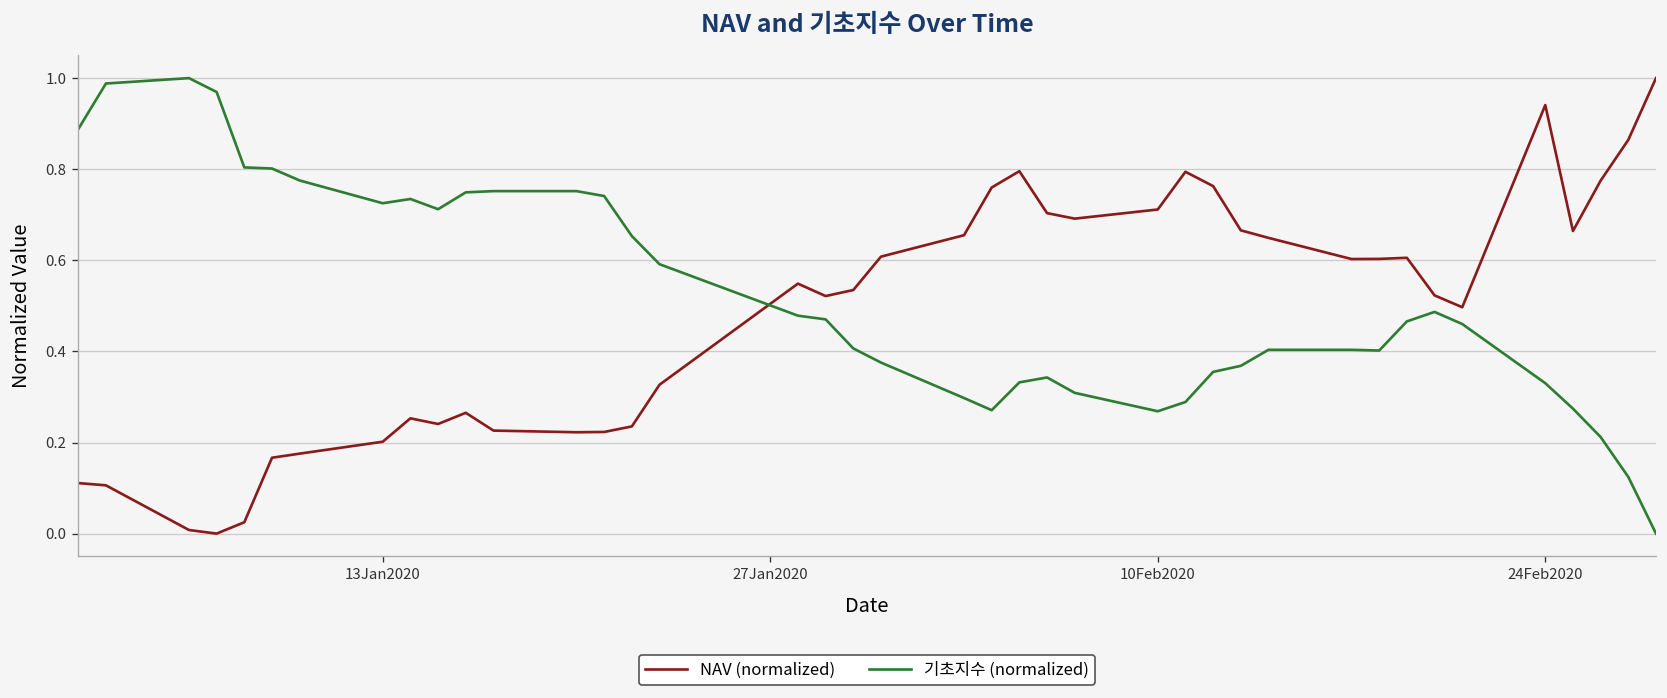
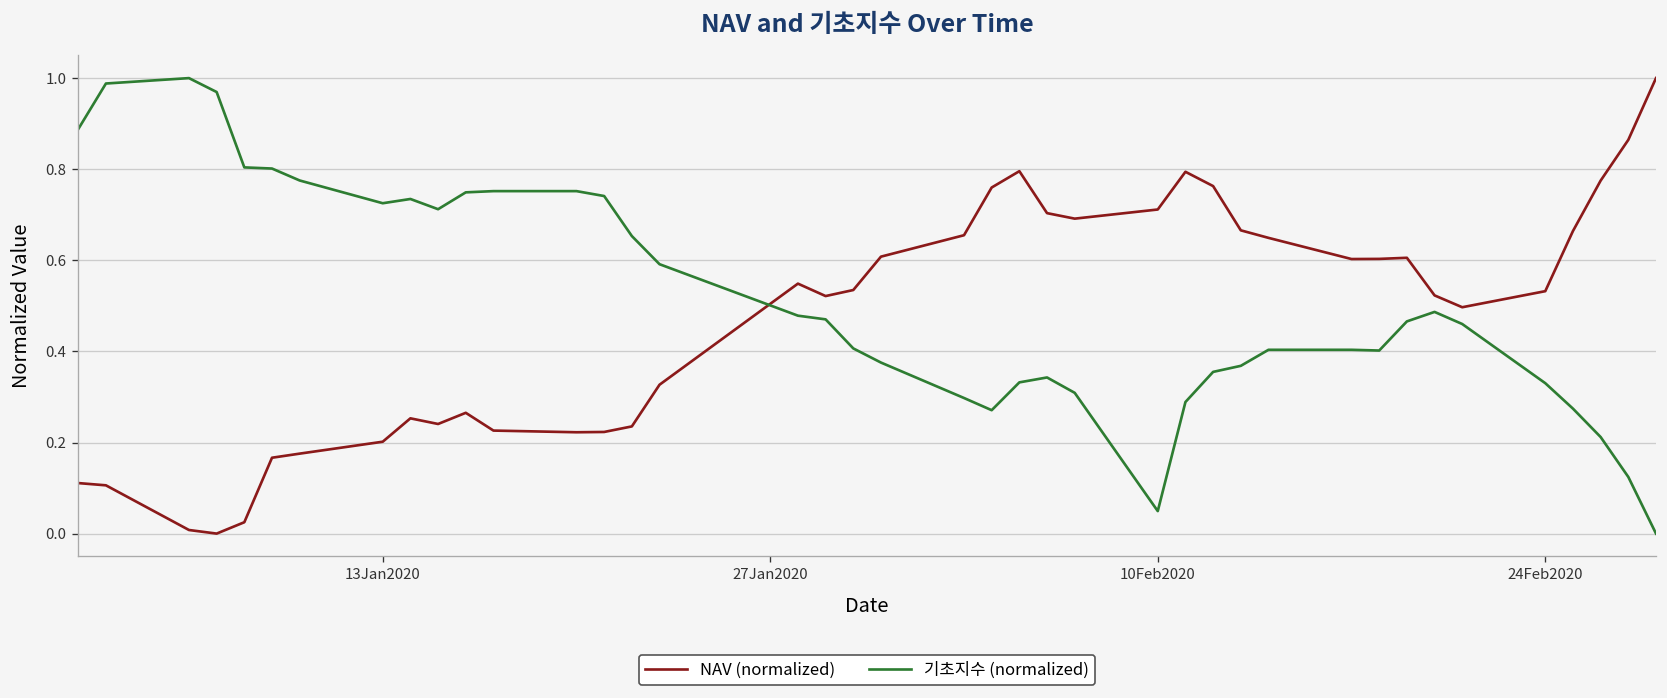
  {
    "NAV (normalized)": {
      "13Jan2020": 0.20,
      "10Feb2020": 0.71,
-     "24Feb2020": 0.94
+     "24Feb2020": 0.53
    },
    "기초지수 (normalized)": {
      "13Jan2020": 0.73,
-     "10Feb2020": 0.27,
+     "10Feb2020": 0.05,
      "24Feb2020": 0.33
    }
  }
